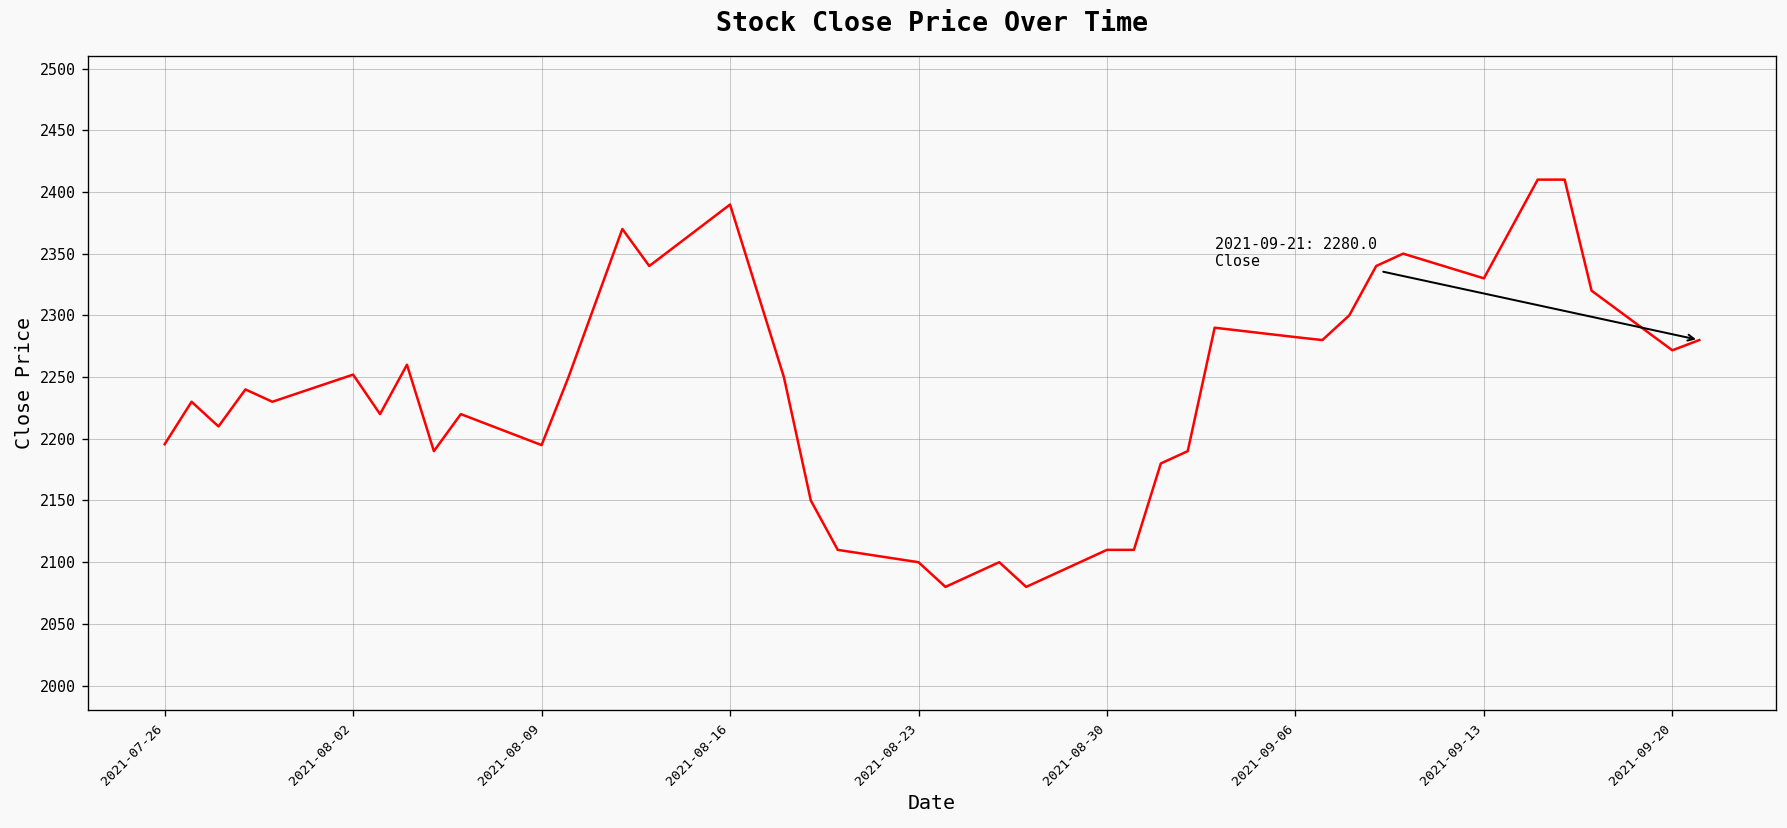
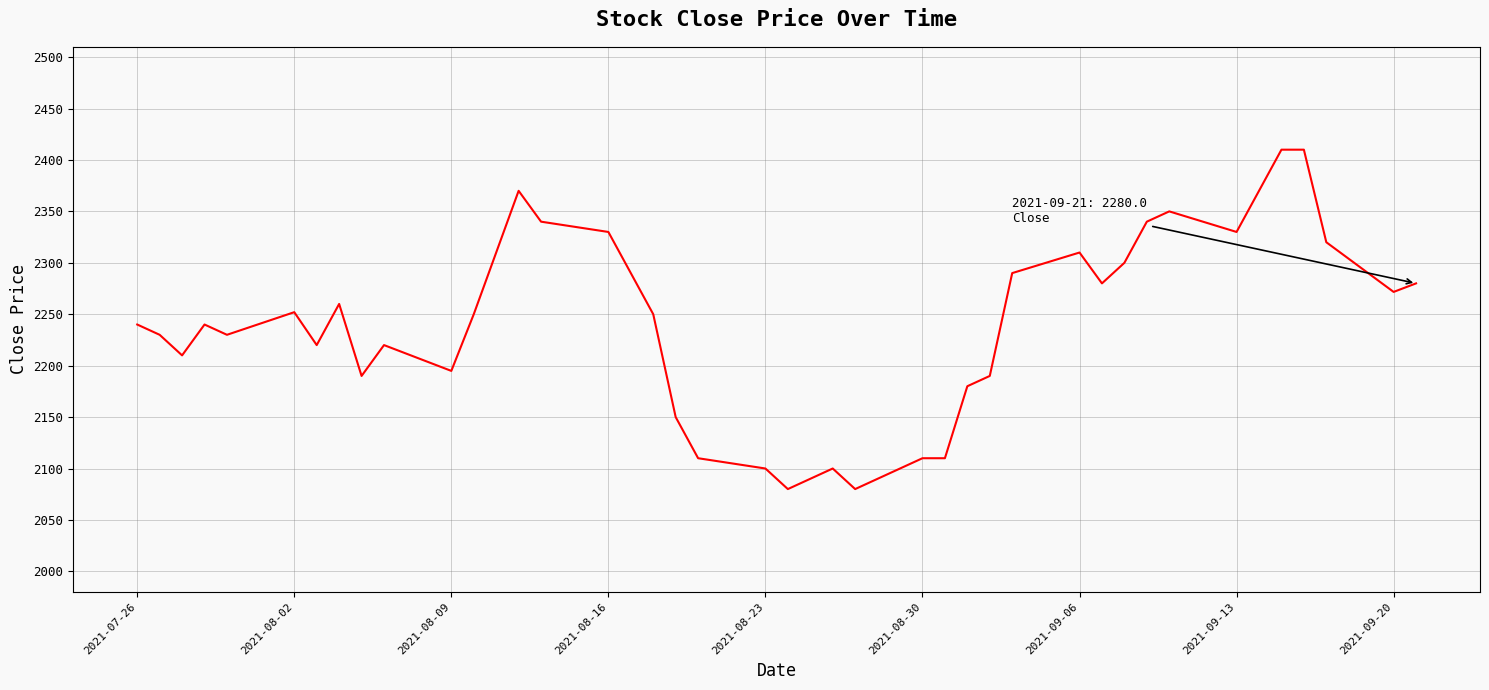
  {
-   "2021-07-26": 2196,
+   "2021-07-26": 2240,
    "2021-08-02": 2252,
    "2021-08-09": 2195,
-   "2021-08-16": 2390,
+   "2021-08-16": 2330,
    "2021-08-23": 2100,
    "2021-08-30": 2110,
-   "2021-09-06": 2282,
+   "2021-09-06": 2310,
    "2021-09-20": 2272
  }
